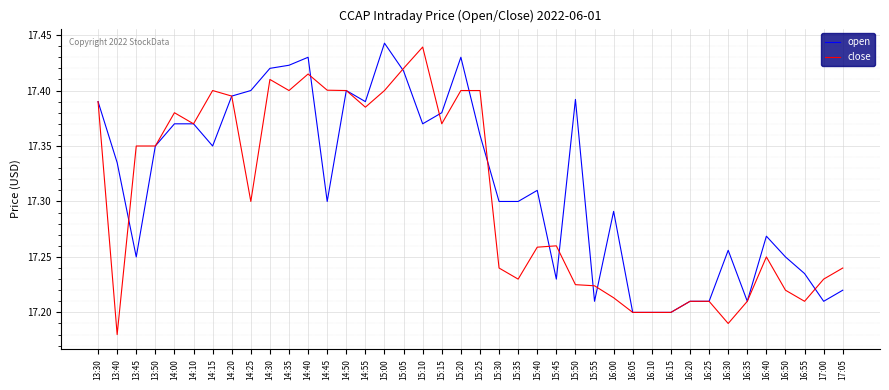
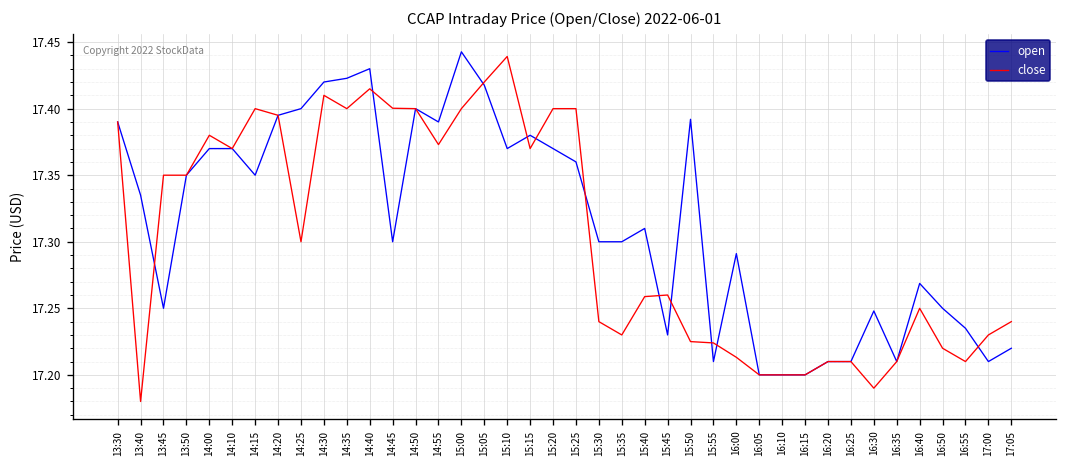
  {
    "open": {
      "13:40": 17.335,
      "13:45": 17.250,
      "14:00": 17.370,
      "14:15": 17.350,
      "14:25": 17.400,
      "14:30": 17.420,
      "14:35": 17.423,
      "14:40": 17.430,
      "14:45": 17.300,
      "14:55": 17.390,
      "15:00": 17.443,
      "15:05": 17.418,
      "15:10": 17.370,
      "15:15": 17.380,
-     "15:20": 17.43,
+     "15:20": 17.37,
      "15:25": 17.360,
      "15:30": 17.300,
      "15:35": 17.300,
      "15:40": 17.310,
      "15:45": 17.230,
      "15:50": 17.392,
      "15:55": 17.210,
      "16:00": 17.291,
-     "16:30": 17.256,
+     "16:30": 17.248,
      "16:40": 17.269,
      "16:50": 17.250,
      "16:55": 17.235,
      "17:00": 17.210,
      "17:05": 17.220
    },
    "close": {
      "13:40": 17.180,
      "13:45": 17.350,
      "14:00": 17.380,
      "14:15": 17.400,
      "14:25": 17.300,
      "14:30": 17.410,
      "14:35": 17.400,
      "14:40": 17.415,
      "14:45": 17.400,
-     "14:55": 17.385,
+     "14:55": 17.373,
      "15:00": 17.400,
      "15:05": 17.420,
      "15:10": 17.439,
      "15:15": 17.370,
      "15:20": 17.400,
      "15:25": 17.400,
      "15:30": 17.240,
      "15:35": 17.230,
      "15:40": 17.259,
      "15:45": 17.260,
      "15:50": 17.225,
      "15:55": 17.224,
      "16:00": 17.213,
      "16:30": 17.190,
      "16:40": 17.250,
      "16:50": 17.220,
      "16:55": 17.210,
      "17:00": 17.230,
      "17:05": 17.240
    }
  }
